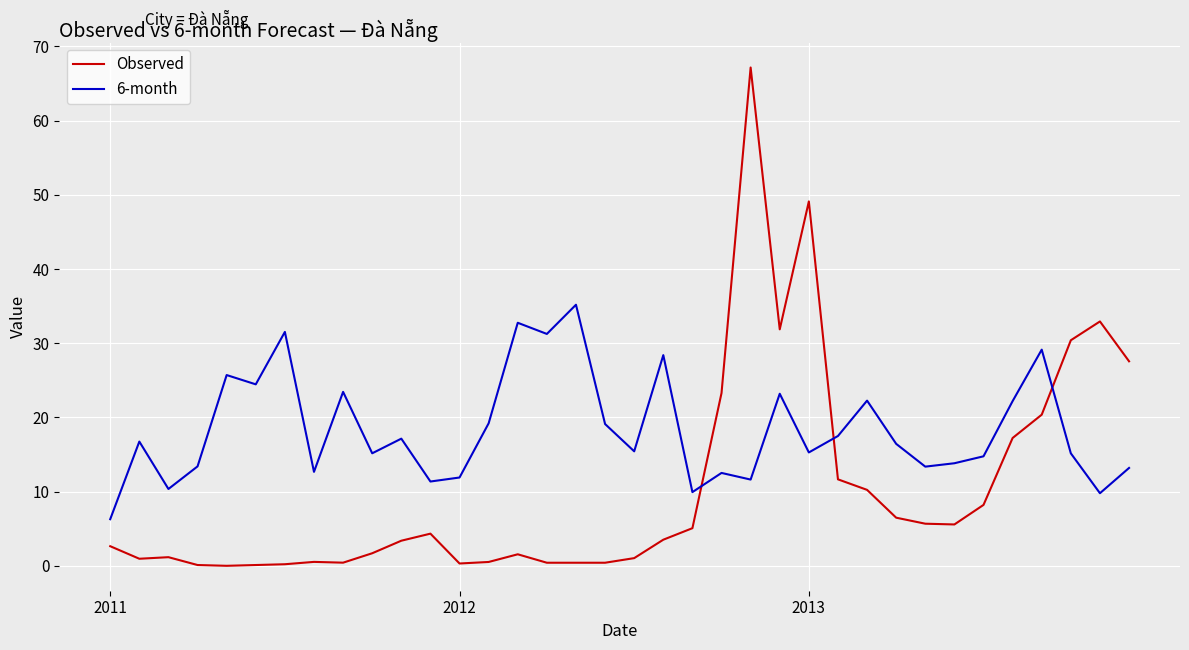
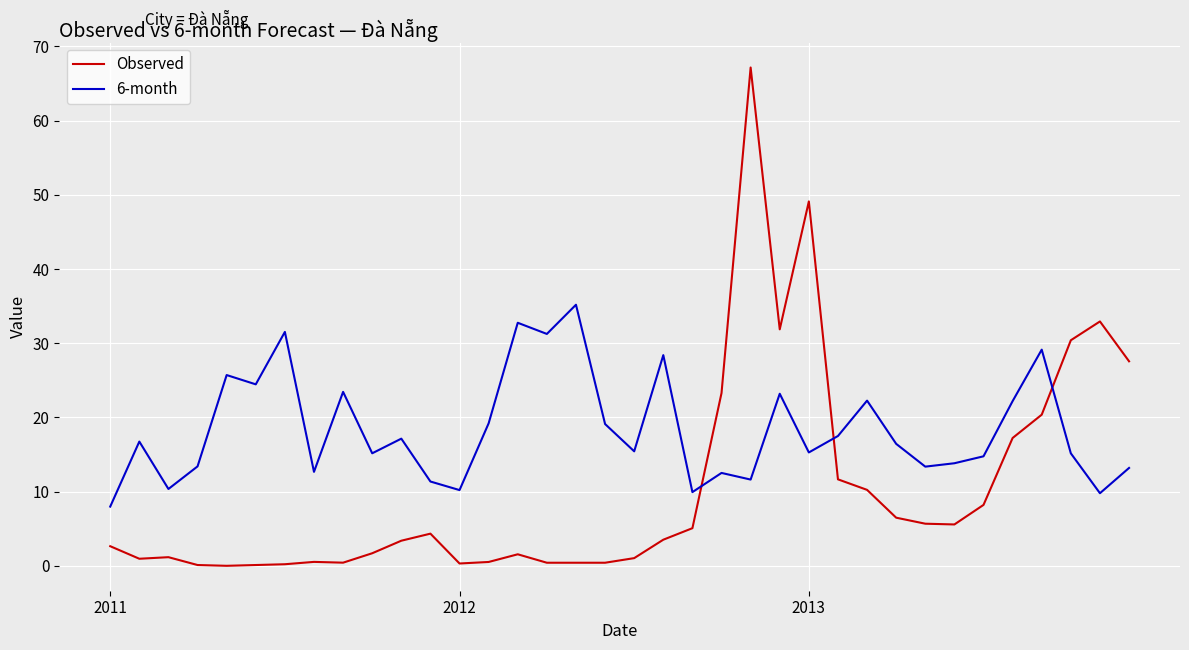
  {
    "Observed": {
      "2011": 3,
      "2012": 0,
      "2013": 49
    },
    "6-month": {
-     "2011": 6,
-     "2012": 12,
+     "2011": 8,
+     "2012": 10,
      "2013": 15
    }
  }
